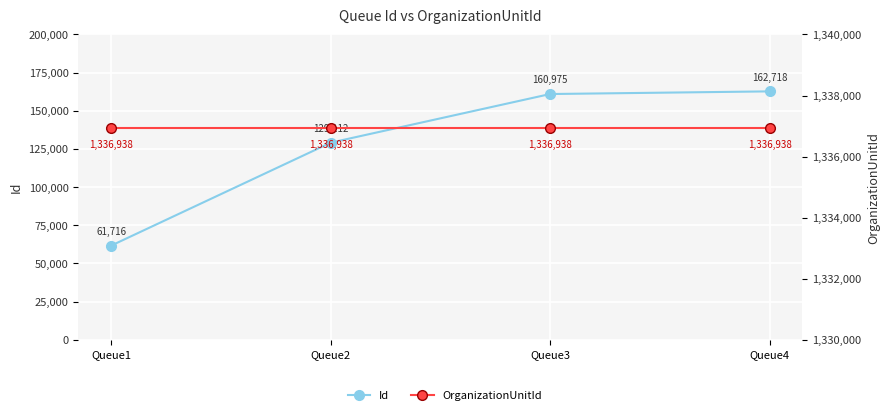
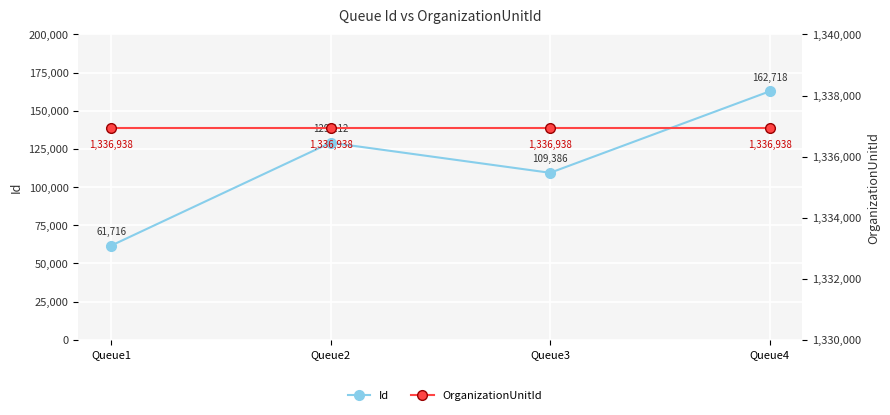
  {
    "Id": {
      "Queue1": "61,716",
-     "Queue3": "160,975",
+     "Queue3": "109,386",
      "Queue4": "162,718"
    },
    "OrganizationUnitId": {
      "Queue1": "1,336,938",
      "Queue3": "1,336,938",
      "Queue4": "1,336,938"
    }
  }
